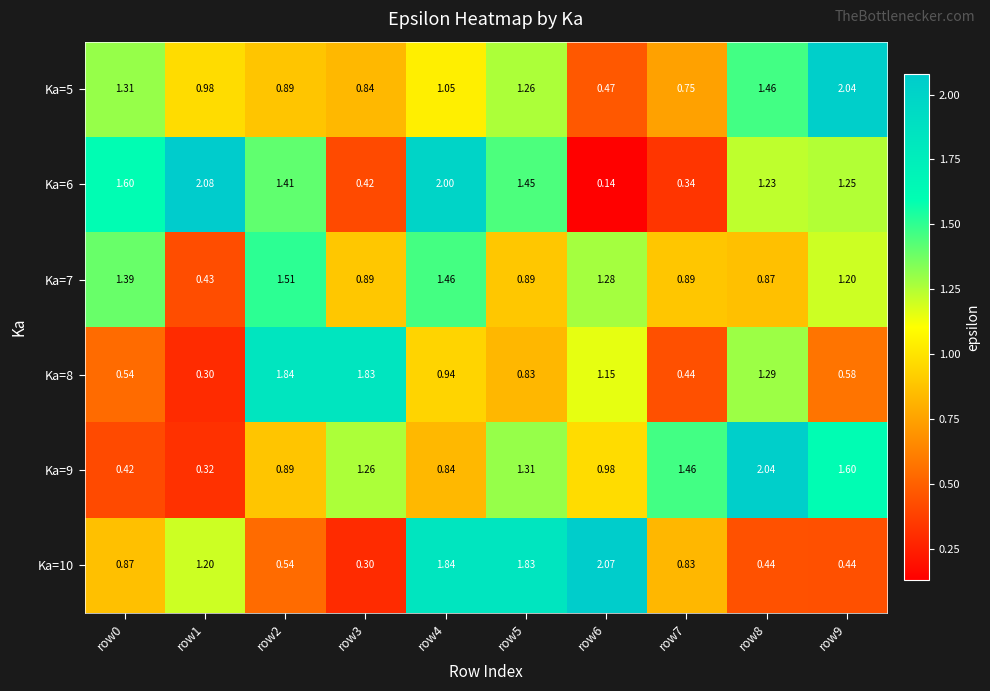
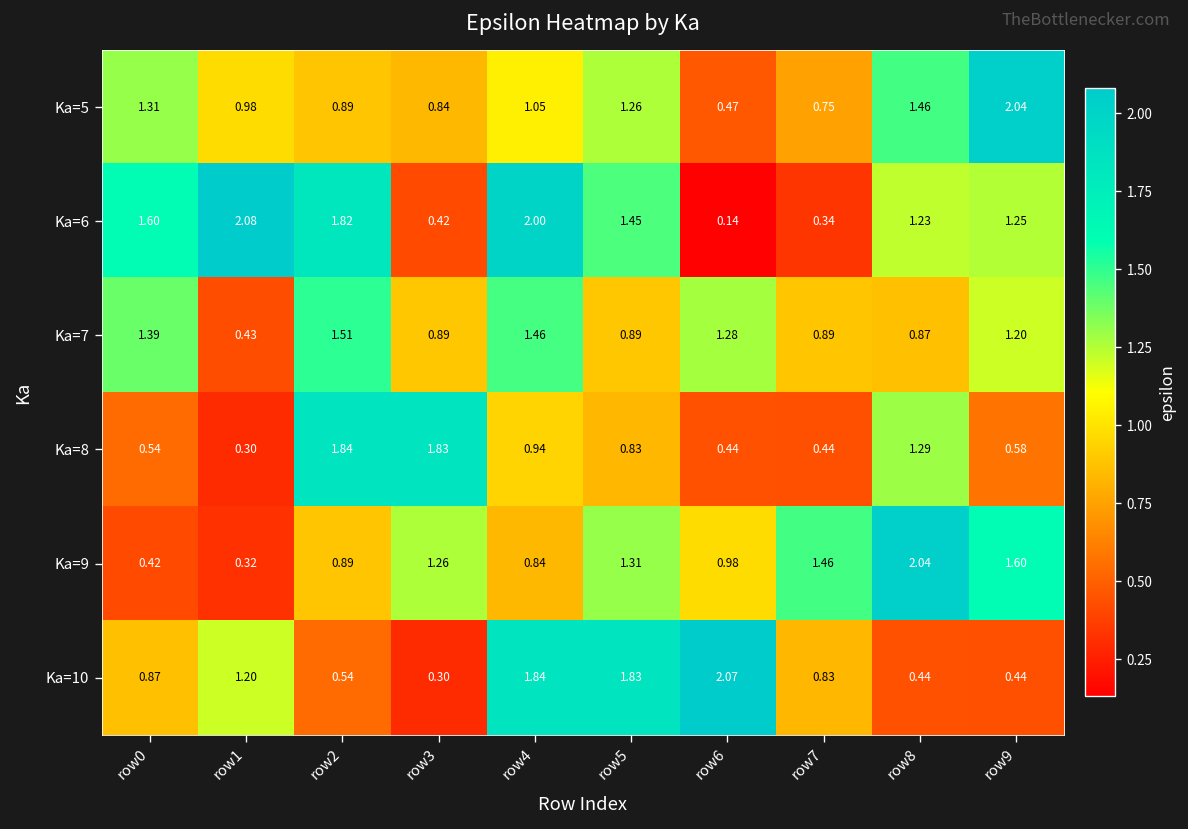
  {
    "Ka=5": {
      "row0": 1.31,
      "row1": 0.98,
      "row2": 0.89,
      "row3": 0.84,
      "row4": 1.05,
      "row5": 1.26,
      "row6": 0.47,
      "row7": 0.75,
      "row8": 1.46,
      "row9": 2.04
    },
    "Ka=6": {
      "row0": 1.60,
      "row1": 2.08,
-     "row2": 1.41,
+     "row2": 1.82,
      "row3": 0.42,
      "row4": 2.00,
      "row5": 1.45,
      "row6": 0.14,
      "row7": 0.34,
      "row8": 1.23,
      "row9": 1.25
    },
    "Ka=7": {
      "row0": 1.39,
      "row1": 0.43,
      "row2": 1.51,
      "row3": 0.89,
      "row4": 1.46,
      "row5": 0.89,
      "row6": 1.28,
      "row7": 0.89,
      "row8": 0.87,
      "row9": 1.20
    },
    "Ka=8": {
      "row0": 0.54,
      "row1": 0.30,
      "row2": 1.84,
      "row3": 1.83,
      "row4": 0.94,
      "row5": 0.83,
-     "row6": 1.15,
+     "row6": 0.44,
      "row7": 0.44,
      "row8": 1.29,
      "row9": 0.58
    },
    "Ka=9": {
      "row0": 0.42,
      "row1": 0.32,
      "row2": 0.89,
      "row3": 1.26,
      "row4": 0.84,
      "row5": 1.31,
      "row6": 0.98,
      "row7": 1.46,
      "row8": 2.04,
      "row9": 1.60
    },
    "Ka=10": {
      "row0": 0.87,
      "row1": 1.20,
      "row2": 0.54,
      "row3": 0.30,
      "row4": 1.84,
      "row5": 1.83,
      "row6": 2.07,
      "row7": 0.83,
      "row8": 0.44,
      "row9": 0.44
    }
  }
